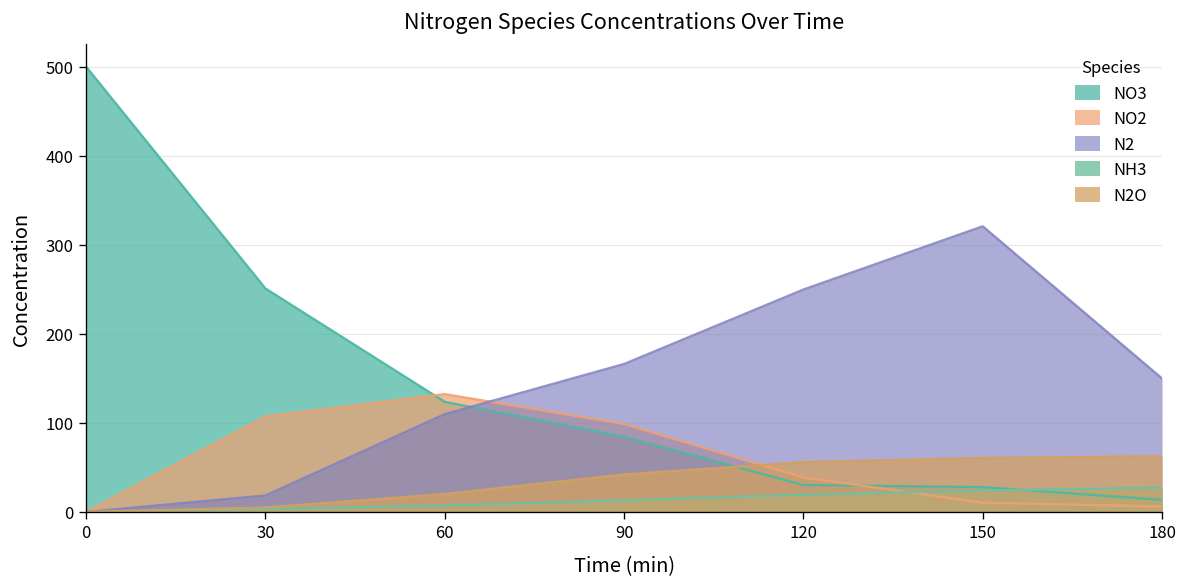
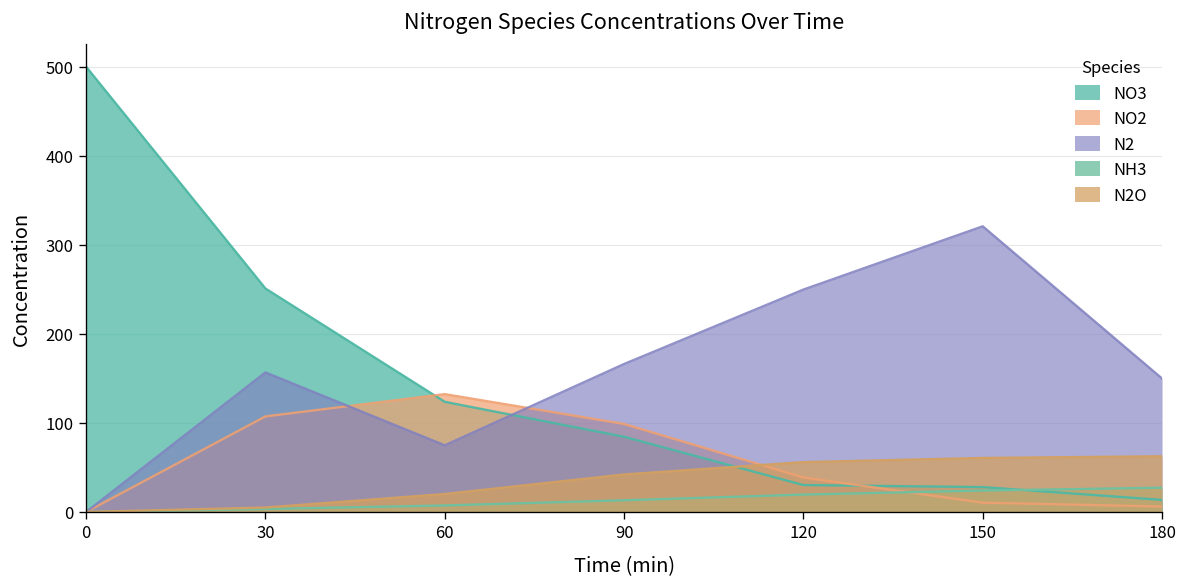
  {
    "N2": {
-     "30": 20,
-     "60": 110,
+     "30": 160,
+     "60": 70,
      "90": 170,
      "120": 250,
      "150": 320,
      "180": 150
    }
  }
